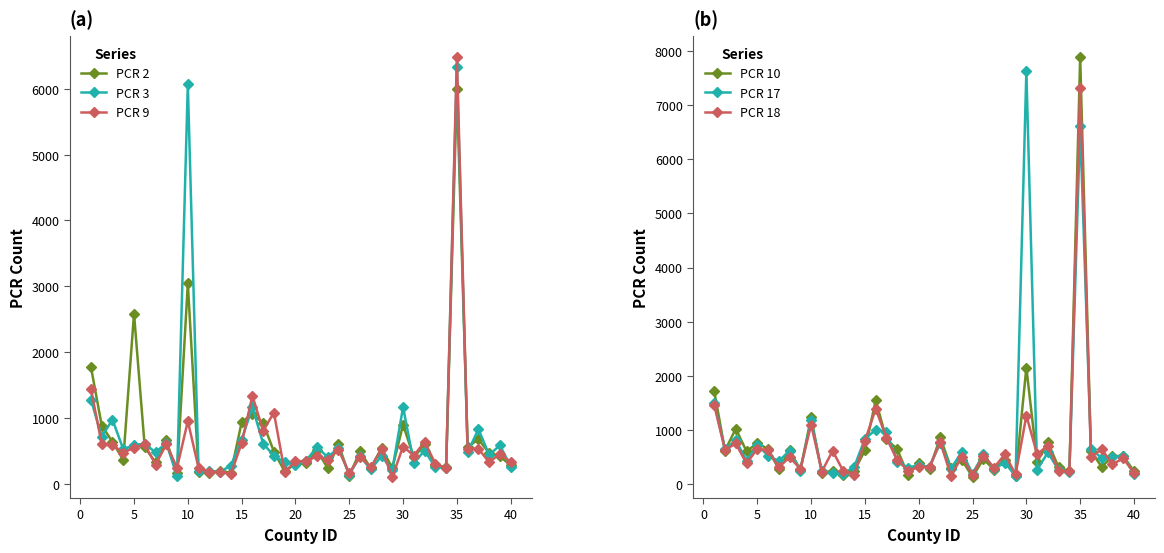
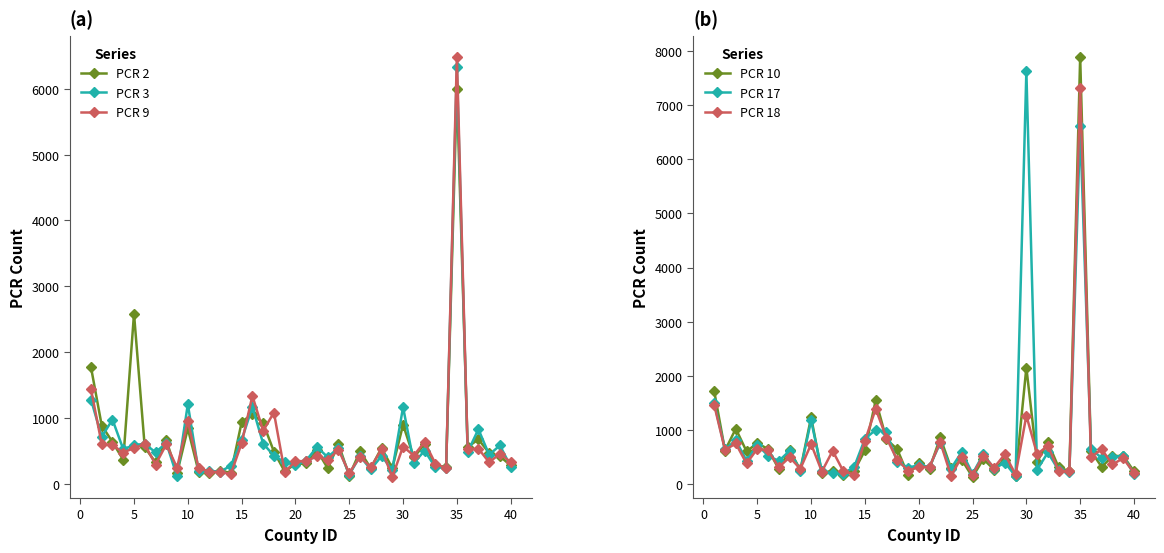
  {
    "(a)": {
      "PCR 2": {
        "5": 2600,
-       "10": 3000,
+       "10": 800,
        "15": 900,
        "30": 900,
        "35": 6000
      },
      "PCR 3": {
        "5": 600,
-       "10": 6100,
+       "10": 1200,
        "15": 700,
        "30": 1200,
        "35": 6300
      },
      "PCR 9": {
        "5": 500,
        "10": 1000,
        "15": 600,
        "20": 300,
        "30": 600,
        "35": 6500,
        "40": 300
      }
    },
    "(b)": {
      "PCR 10": {
        "10": 1200,
        "15": 600,
        "30": 2200,
        "35": 7900
      },
      "PCR 17": {
        "10": 1200,
        "30": 7600,
        "35": 6600
      },
      "PCR 18": {
        "5": 700,
-       "10": 1100,
+       "10": 700,
        "30": 1300,
        "35": 7300
      }
    }
  }
